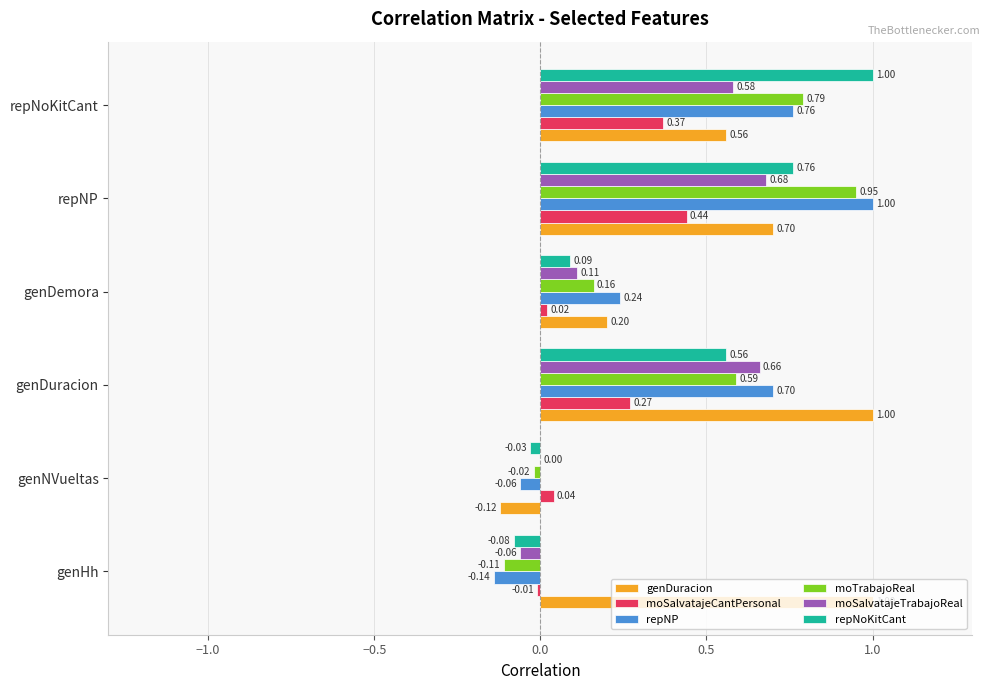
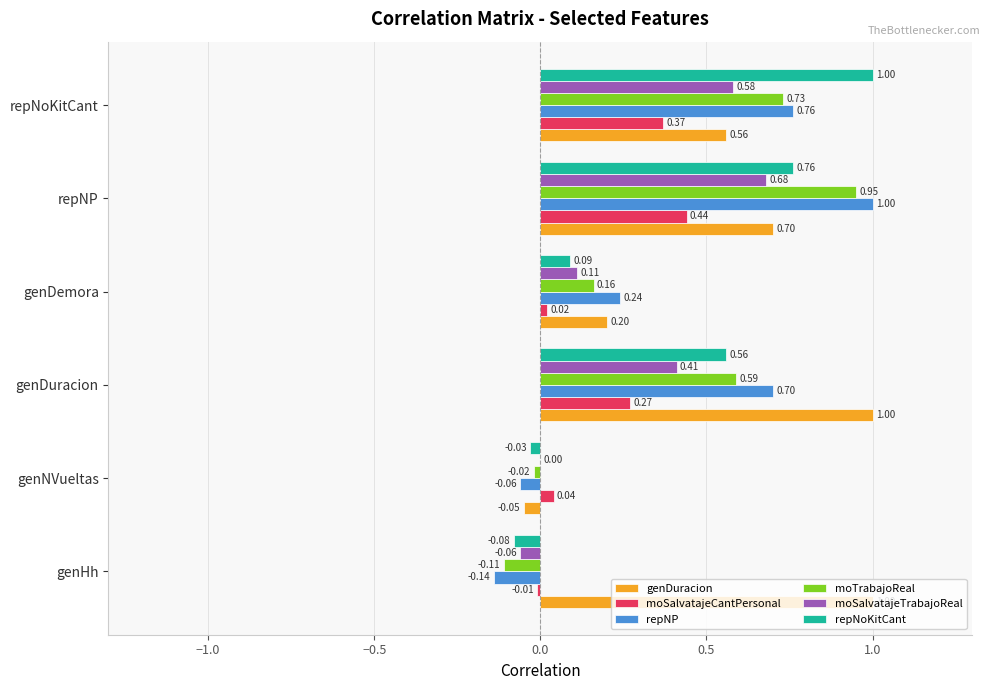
  {
    "genDuracion": {
      "repNoKitCant": 0.56,
      "repNP": 0.70,
      "genDemora": 0.20,
      "genDuracion": 1.00,
-     "genNVueltas": -0.12
+     "genNVueltas": -0.05
    },
    "moSalvatajeCantPersonal": {
      "repNoKitCant": 0.37,
      "repNP": 0.44,
      "genDemora": 0.02,
      "genDuracion": 0.27,
      "genNVueltas": 0.04,
      "genHh": -0.01
    },
    "repNP": {
      "repNoKitCant": 0.76,
      "repNP": 1.00,
      "genDemora": 0.24,
      "genDuracion": 0.70,
      "genNVueltas": -0.06,
      "genHh": -0.14
    },
    "moTrabajoReal": {
-     "repNoKitCant": 0.79,
+     "repNoKitCant": 0.73,
      "repNP": 0.95,
      "genDemora": 0.16,
      "genDuracion": 0.59,
      "genNVueltas": -0.02,
      "genHh": -0.11
    },
    "moSalvatajeTrabajoReal": {
      "repNoKitCant": 0.58,
      "repNP": 0.68,
      "genDemora": 0.11,
-     "genDuracion": 0.66,
+     "genDuracion": 0.41,
      "genNVueltas": 0.00,
      "genHh": -0.06
    },
    "repNoKitCant": {
      "repNoKitCant": 1.00,
      "repNP": 0.76,
      "genDemora": 0.09,
      "genDuracion": 0.56,
      "genNVueltas": -0.03,
      "genHh": -0.08
    }
  }
